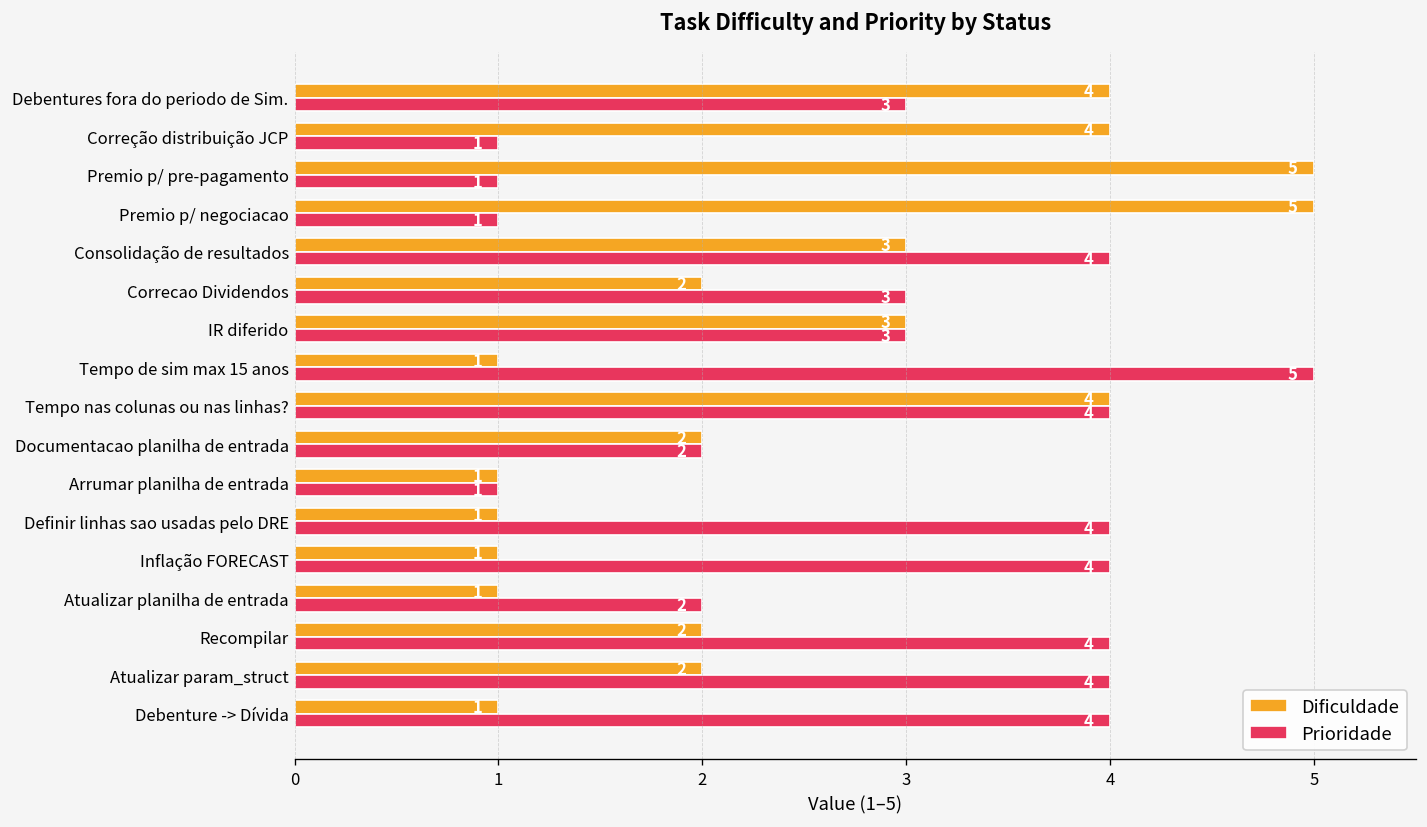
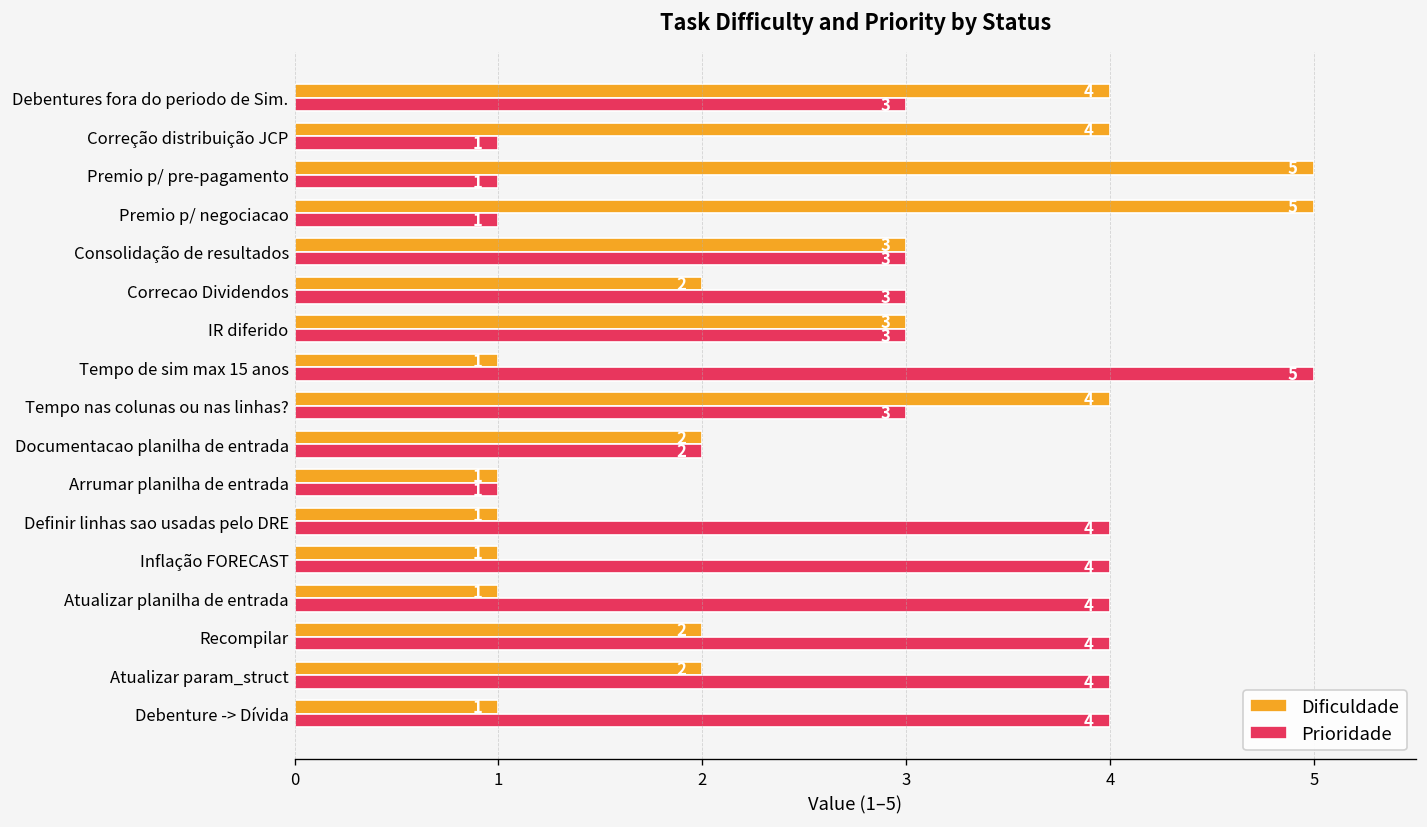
  {
    "Dificuldade": {
      "Debentures fora do periodo de Sim.": 4,
      "Correção distribuição JCP": 4,
      "Premio p/ pre-pagamento": 5,
      "Premio p/ negociacao": 5,
      "Correcao Dividendos": 2,
      "Tempo de sim max 15 anos": 1,
      "Tempo nas colunas ou nas linhas?": 4,
      "Definir linhas sao usadas pelo DRE": 1,
      "Inflação FORECAST": 1,
      "Atualizar planilha de entrada": 1,
      "Recompilar": 2,
      "Atualizar param_struct": 2,
      "Debenture -> Dívida": 1
    },
    "Prioridade": {
      "Debentures fora do periodo de Sim.": 3,
      "Correção distribuição JCP": 1,
      "Premio p/ pre-pagamento": 1,
      "Premio p/ negociacao": 1,
-     "Consolidação de resultados": 4,
+     "Consolidação de resultados": 3,
      "Correcao Dividendos": 3,
      "Tempo de sim max 15 anos": 5,
-     "Tempo nas colunas ou nas linhas?": 4,
+     "Tempo nas colunas ou nas linhas?": 3,
      "Definir linhas sao usadas pelo DRE": 4,
      "Inflação FORECAST": 4,
-     "Atualizar planilha de entrada": 2,
+     "Atualizar planilha de entrada": 4,
      "Recompilar": 4,
      "Atualizar param_struct": 4,
      "Debenture -> Dívida": 4
    }
  }
